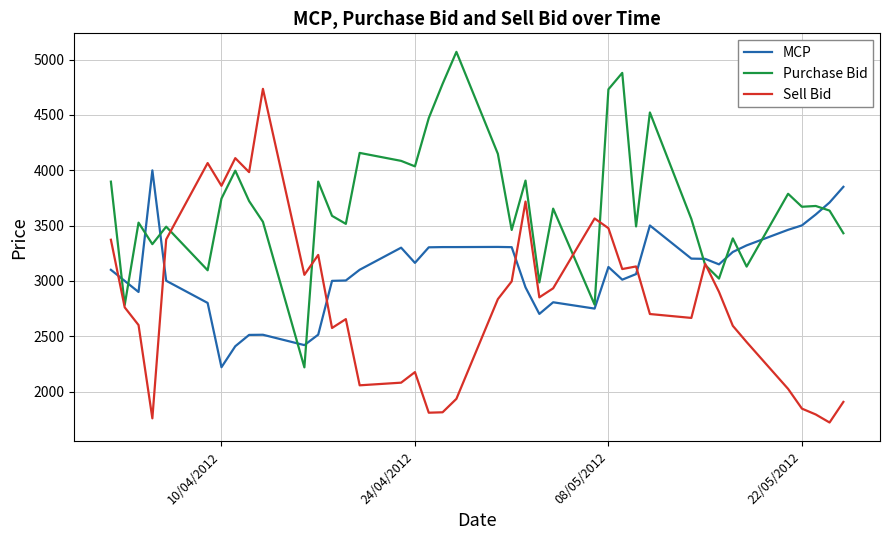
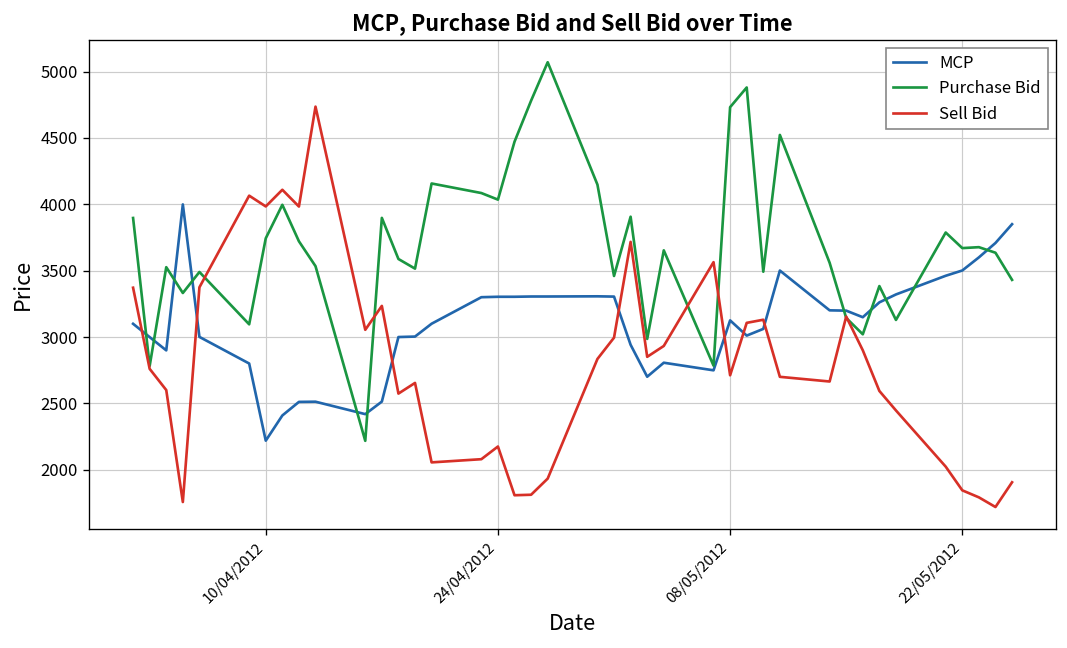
  {
    "MCP": {
      "10/04/2012": 2220,
-     "24/04/2012": 3160,
+     "24/04/2012": 3300,
      "08/05/2012": 3130,
      "22/05/2012": 3500
    },
    "Purchase Bid": {
      "10/04/2012": 3740,
      "24/04/2012": 4040,
      "08/05/2012": 4730,
      "22/05/2012": 3670
    },
    "Sell Bid": {
-     "10/04/2012": 3860,
+     "10/04/2012": 3980,
      "24/04/2012": 2180,
-     "08/05/2012": 3480,
+     "08/05/2012": 2710,
      "22/05/2012": 1850
    }
  }
